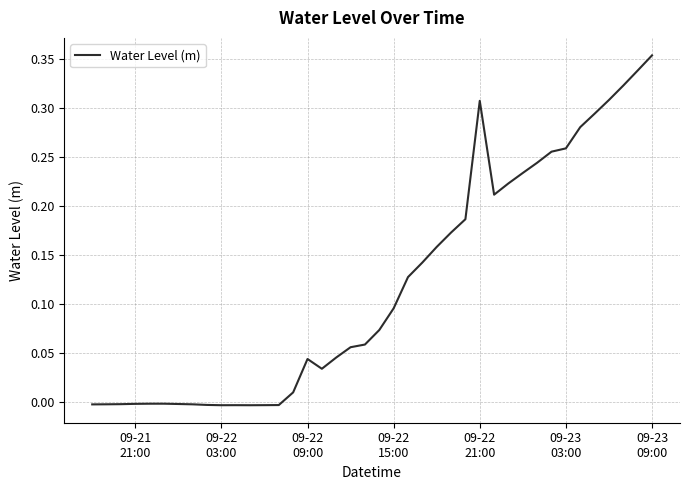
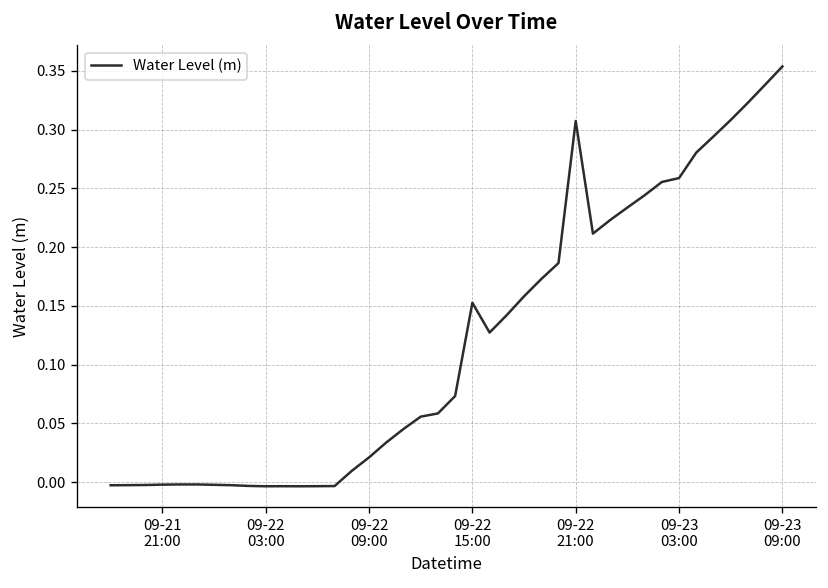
  {
    "09-21 21:00": 0.00,
    "09-22 03:00": 0.00,
-   "09-22 09:00": 0.04,
-   "09-22 15:00": 0.10,
+   "09-22 09:00": 0.02,
+   "09-22 15:00": 0.15,
    "09-22 21:00": 0.31,
    "09-23 03:00": 0.26,
    "09-23 09:00": 0.35
  }
